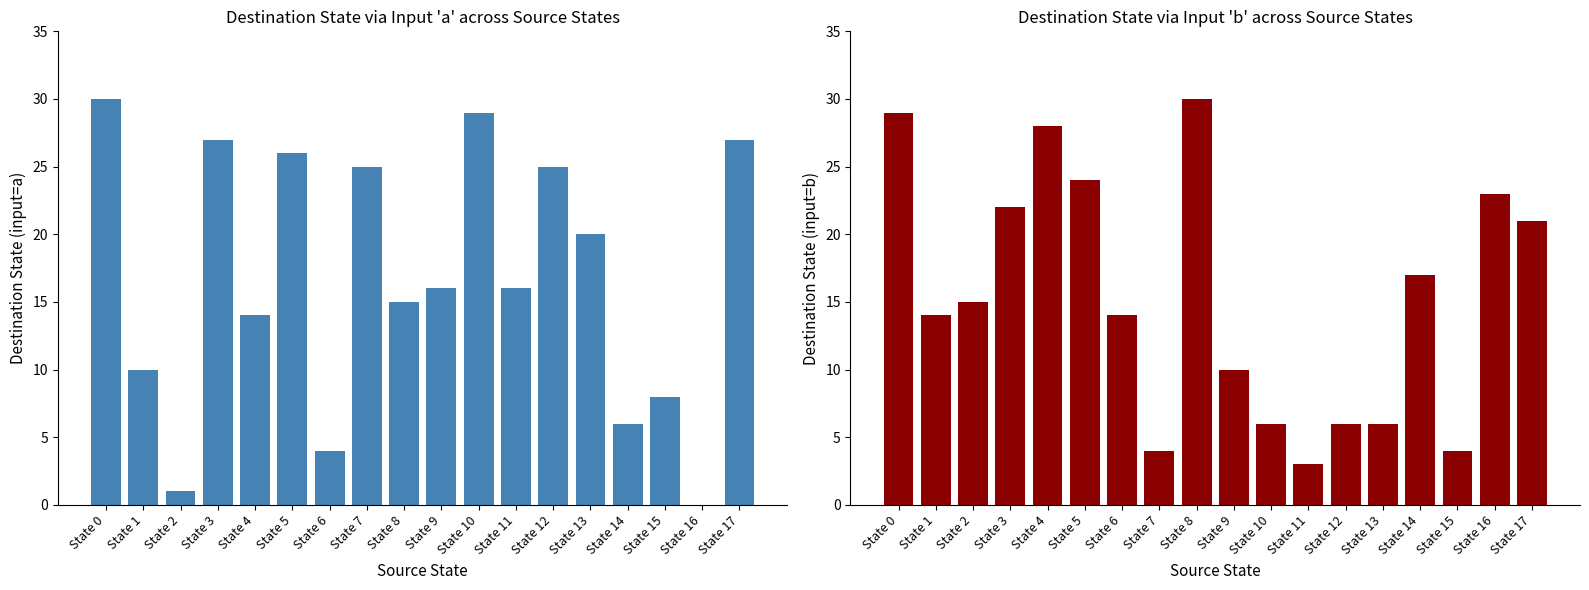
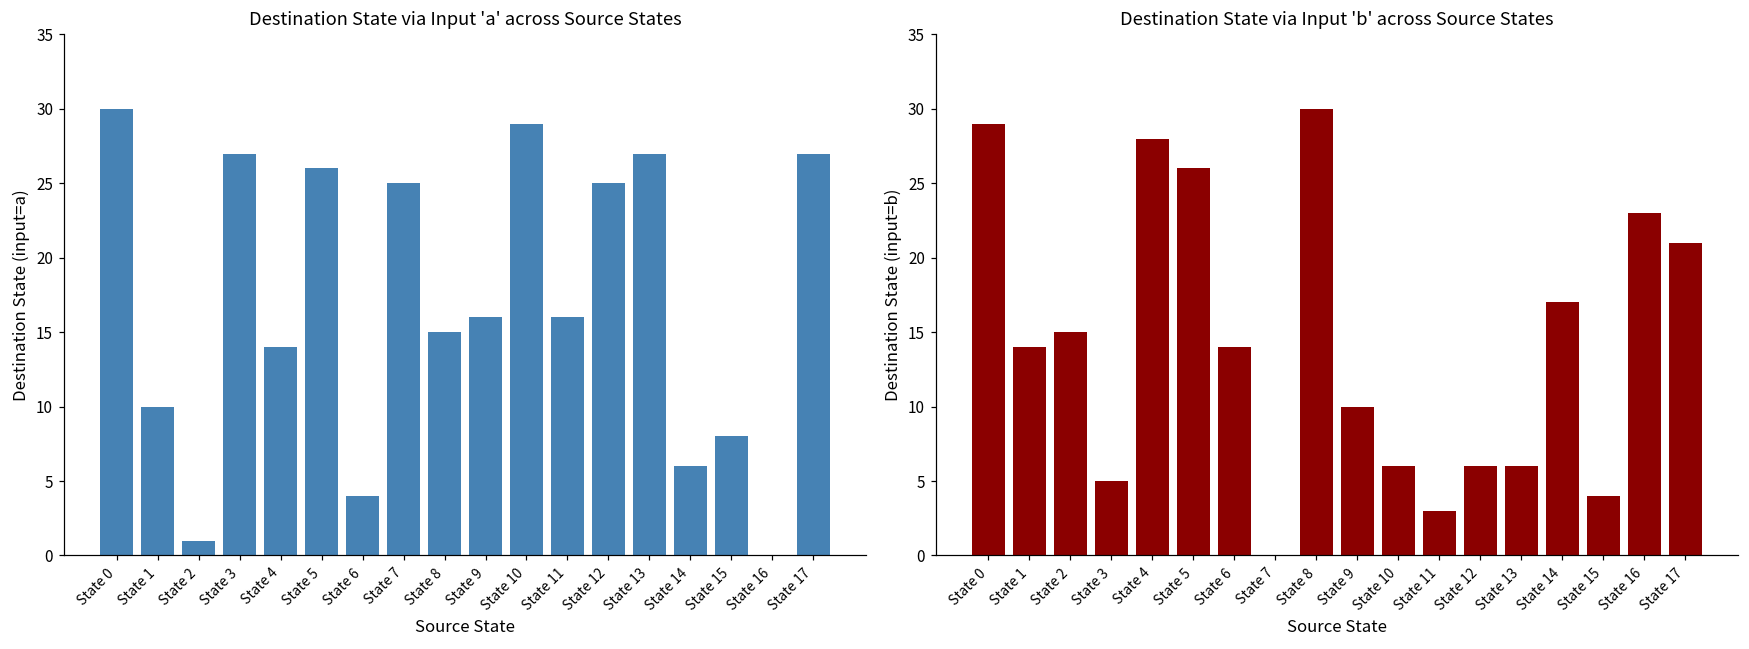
  {
    "Destination State via Input 'a' across Source States": {
      "State 0": 30,
      "State 1": 10,
      "State 2": 1,
      "State 3": 27,
      "State 4": 14,
      "State 5": 26,
      "State 6": 4,
      "State 7": 25,
      "State 8": 15,
      "State 9": 16,
      "State 10": 29,
      "State 11": 16,
      "State 12": 25,
-     "State 13": 20,
+     "State 13": 27,
      "State 14": 6,
      "State 15": 8,
      "State 16": 0,
      "State 17": 27
    },
    "Destination State via Input 'b' across Source States": {
      "State 0": 29,
      "State 1": 14,
      "State 2": 15,
-     "State 3": 22,
+     "State 3": 5,
      "State 4": 28,
-     "State 5": 24,
+     "State 5": 26,
      "State 6": 14,
-     "State 7": 4,
+     "State 7": 0,
      "State 8": 30,
      "State 9": 10,
      "State 10": 6,
      "State 11": 3,
      "State 12": 6,
      "State 13": 6,
      "State 14": 17,
      "State 15": 4,
      "State 16": 23,
      "State 17": 21
    }
  }
